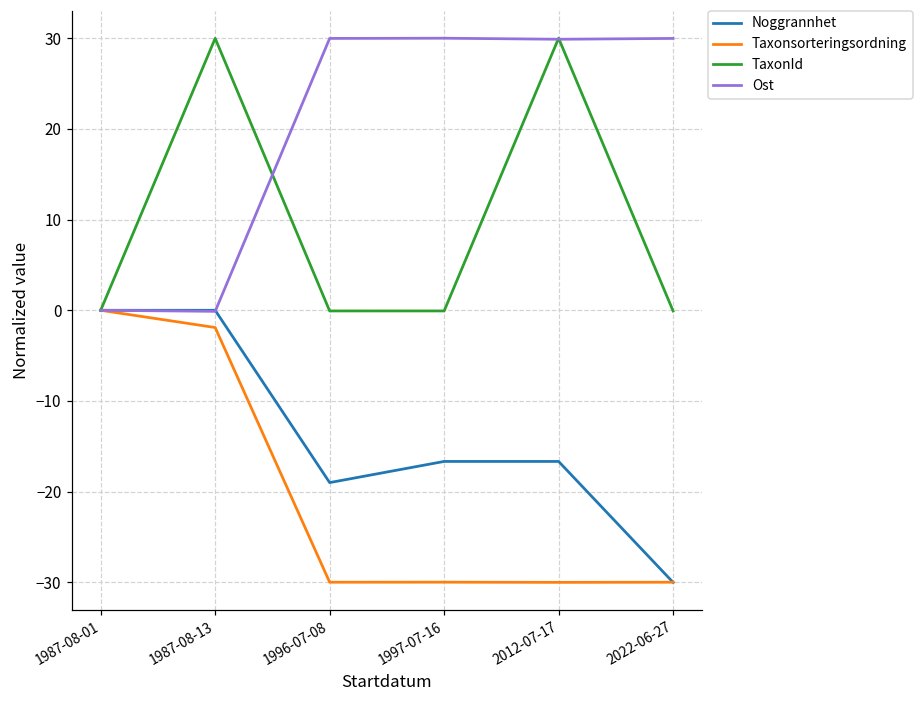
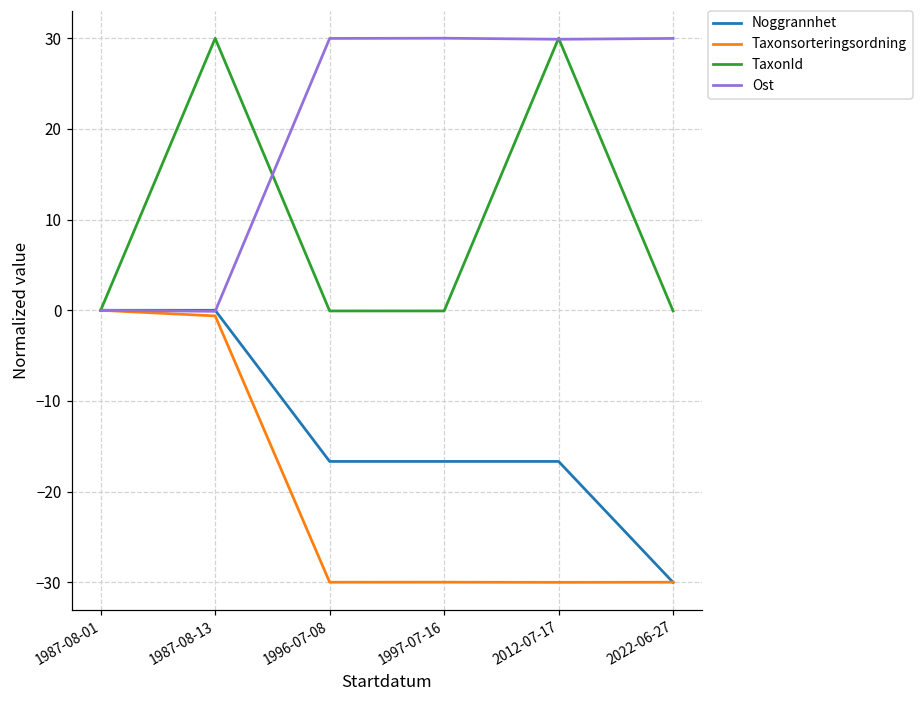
  {
    "Noggrannhet": {
-     "1996-07-08": -19,
+     "1996-07-08": -17,
      "1997-07-16": -17,
      "2012-07-17": -17
    },
    "Taxonsorteringsordning": {
-     "1987-08-13": -2,
+     "1987-08-13": -1,
      "1996-07-08": -30,
      "1997-07-16": -30,
      "2012-07-17": -30
    },
    "TaxonId": {
      "1987-08-13": 30,
      "1996-07-08": 0,
      "1997-07-16": 0,
      "2022-06-27": 0
    },
    "Ost": {
      "1996-07-08": 30,
      "1997-07-16": 30,
      "2022-06-27": 30
    }
  }
